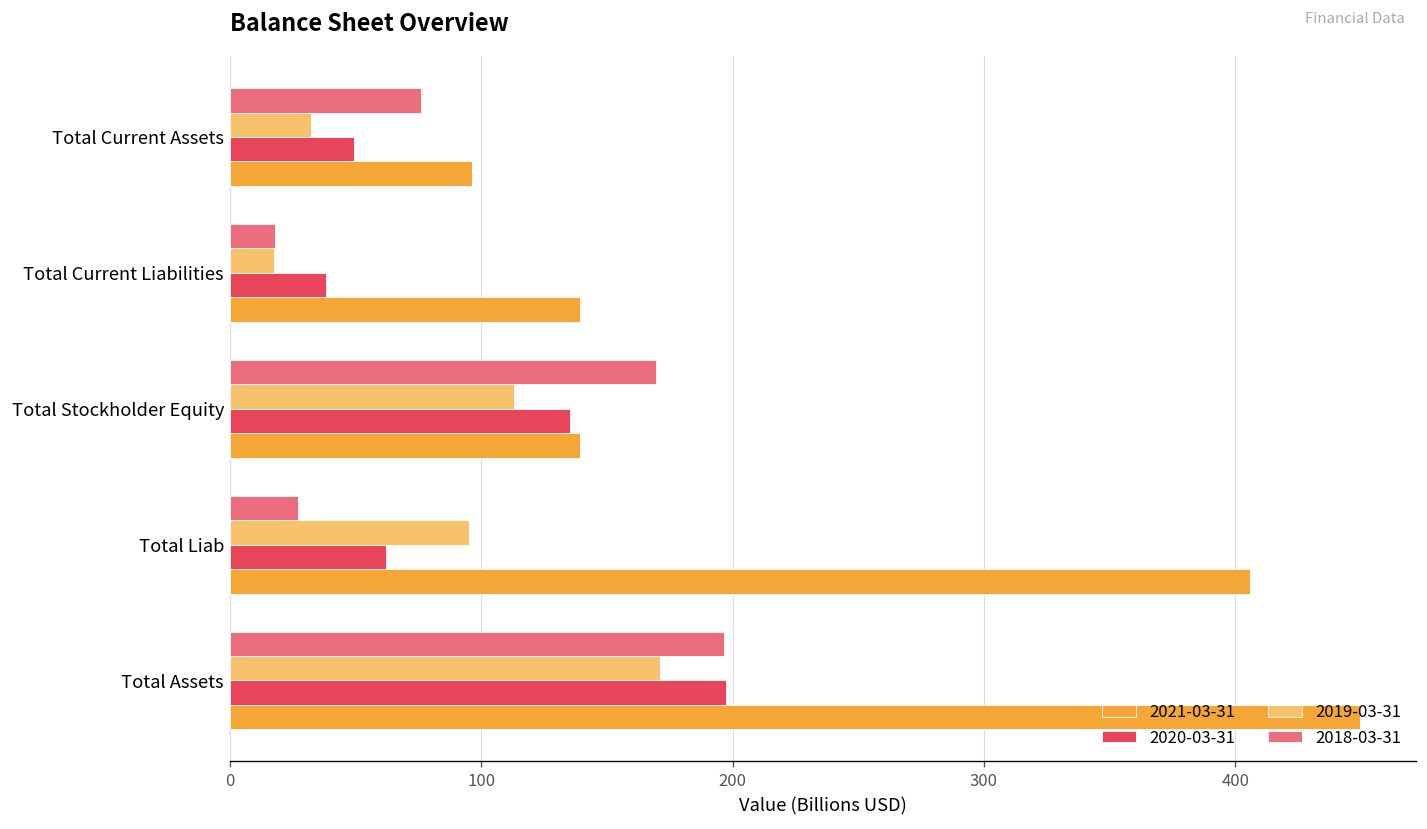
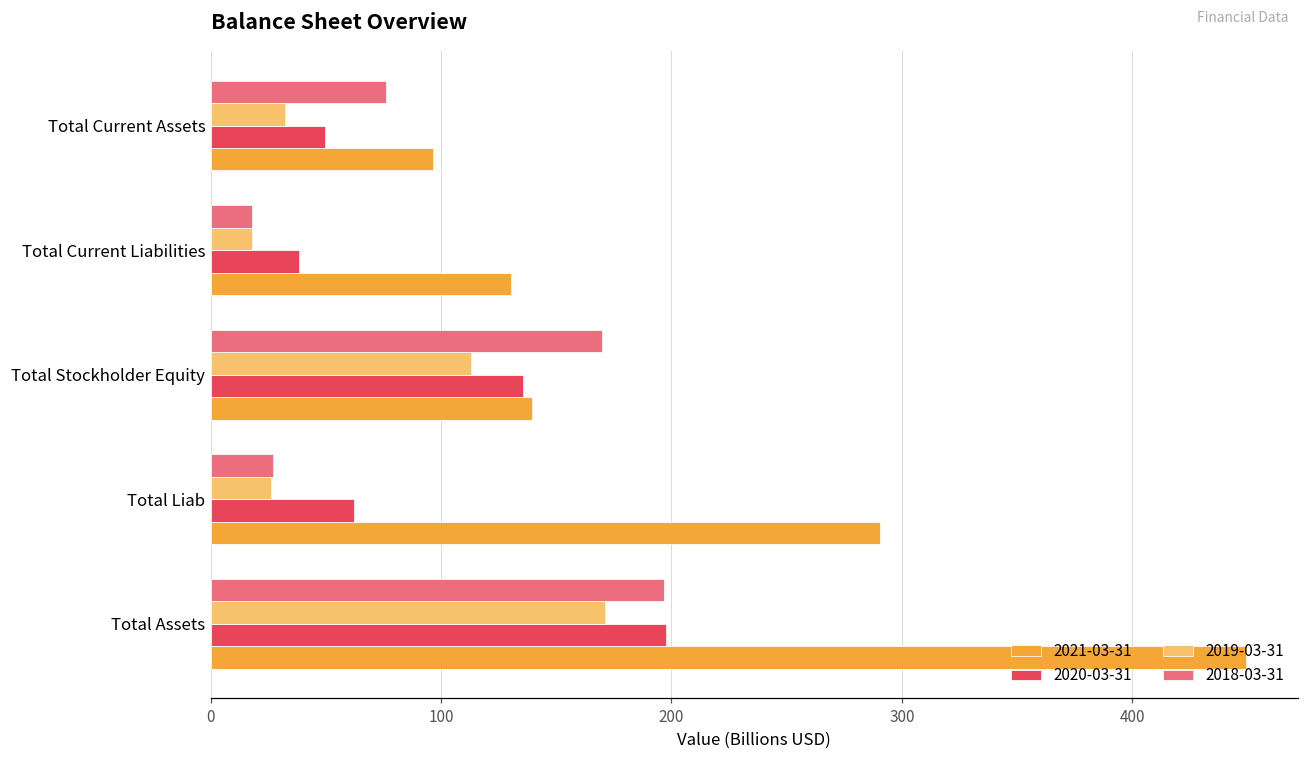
  {
    "2021-03-31": {
      "Total Current Assets": 96,
-     "Total Current Liabilities": 140,
+     "Total Current Liabilities": 130,
      "Total Stockholder Equity": 139,
-     "Total Liab": 406,
+     "Total Liab": 291,
      "Total Assets": 449
    },
    "2019-03-31": {
      "Total Current Assets": 32,
      "Total Current Liabilities": 18,
      "Total Stockholder Equity": 113,
-     "Total Liab": 95,
+     "Total Liab": 26,
      "Total Assets": 171
    }
  }
